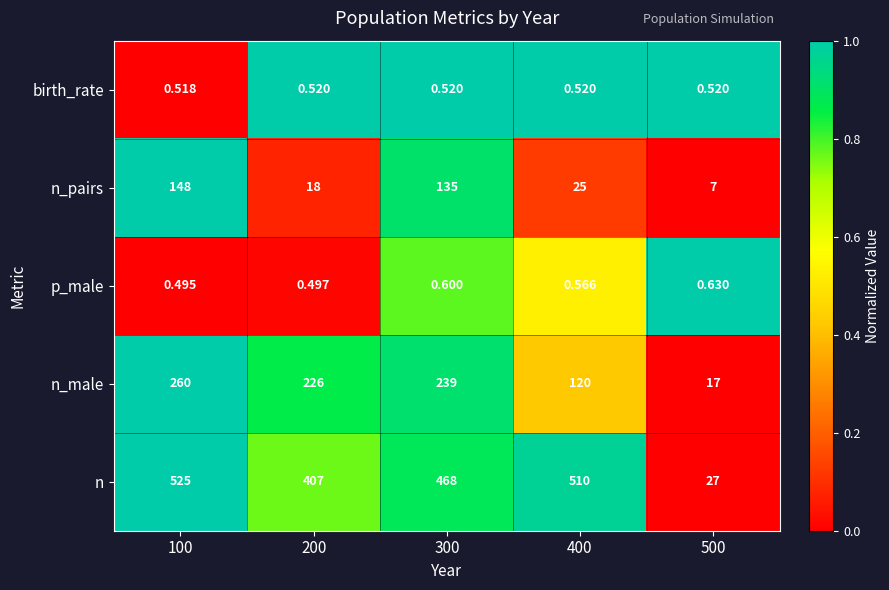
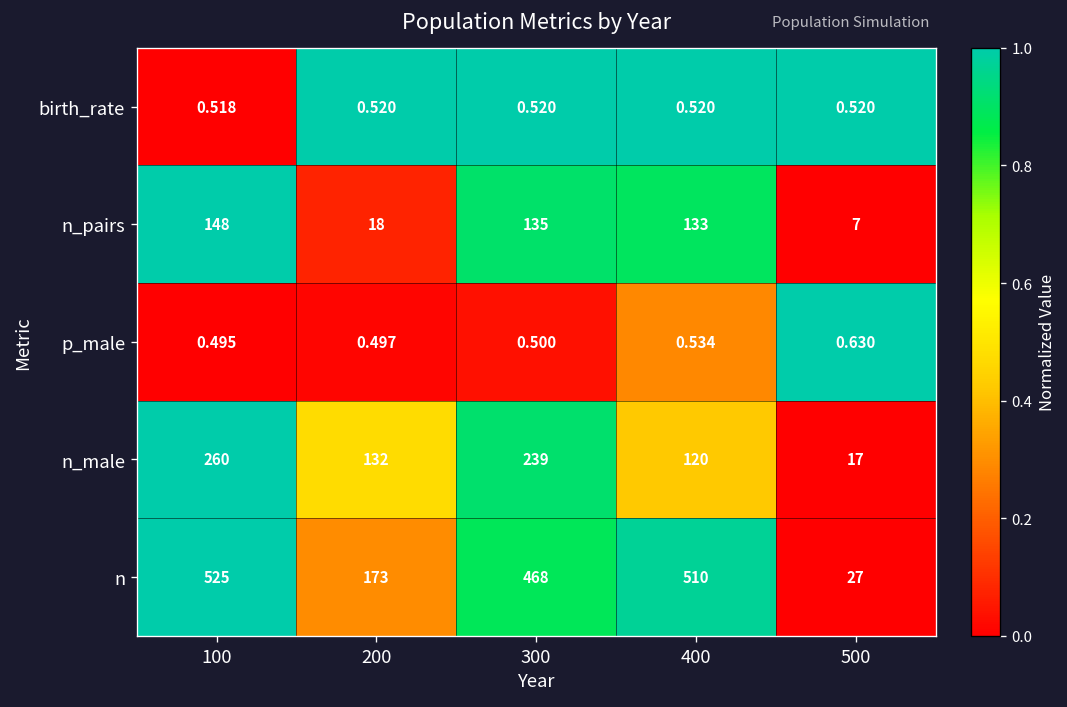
  {
    "birth_rate": {
      "100": 0.518,
      "200": 0.520,
      "300": 0.520,
      "400": 0.520,
      "500": 0.520
    },
    "n_pairs": {
      "100": 148,
      "200": 18,
      "300": 135,
-     "400": 25,
+     "400": 133,
      "500": 7
    },
    "p_male": {
      "100": 0.495,
      "200": 0.497,
-     "300": 0.600,
-     "400": 0.566,
+     "300": 0.500,
+     "400": 0.534,
      "500": 0.630
    },
    "n_male": {
      "100": 260,
-     "200": 226,
+     "200": 132,
      "300": 239,
      "400": 120,
      "500": 17
    },
    "n": {
      "100": 525,
-     "200": 407,
+     "200": 173,
      "300": 468,
      "400": 510,
      "500": 27
    }
  }
